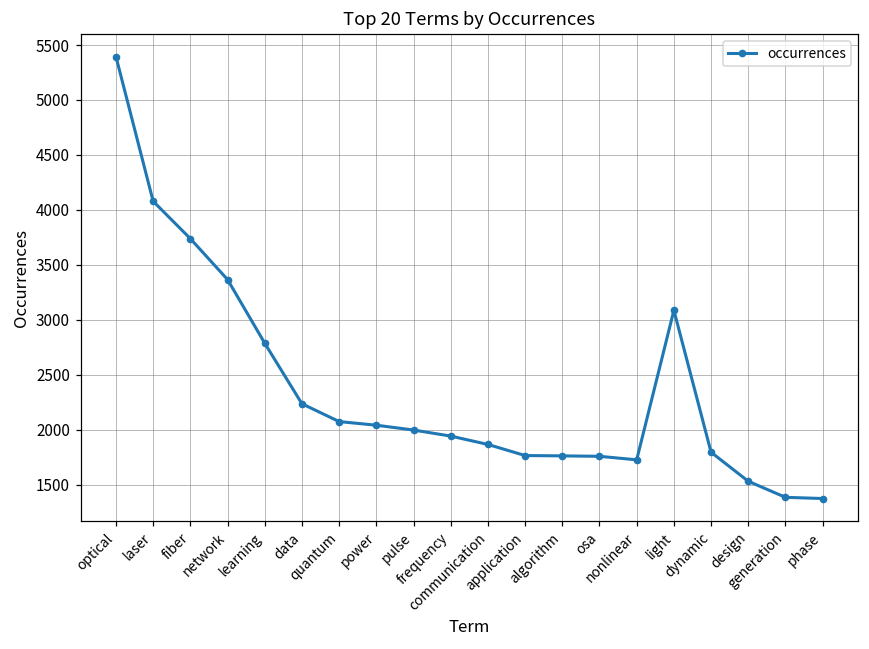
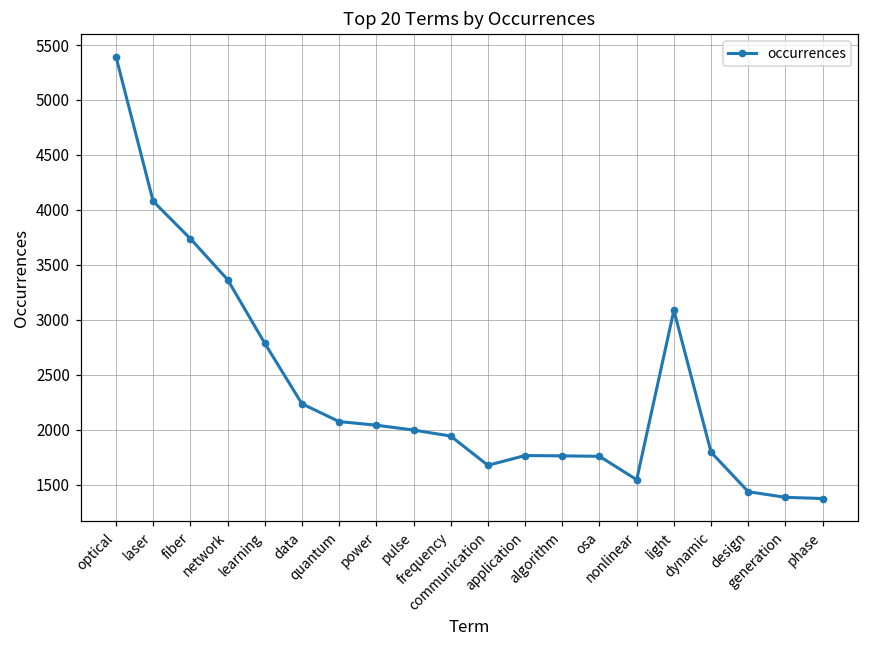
  {
    "optical": 5400,
    "laser": 4100,
    "fiber": 3700,
    "network": 3400,
    "learning": 2800,
    "data": 2200,
    "quantum": 2100,
    "power": 2000,
    "pulse": 2000,
    "frequency": 1900,
-   "communication": 1900,
+   "communication": 1700,
    "application": 1800,
    "algorithm": 1800,
    "osa": 1800,
-   "nonlinear": 1700,
+   "nonlinear": 1500,
    "light": 3100,
    "dynamic": 1800,
-   "design": 1500,
+   "design": 1400,
    "generation": 1400,
    "phase": 1400
  }
